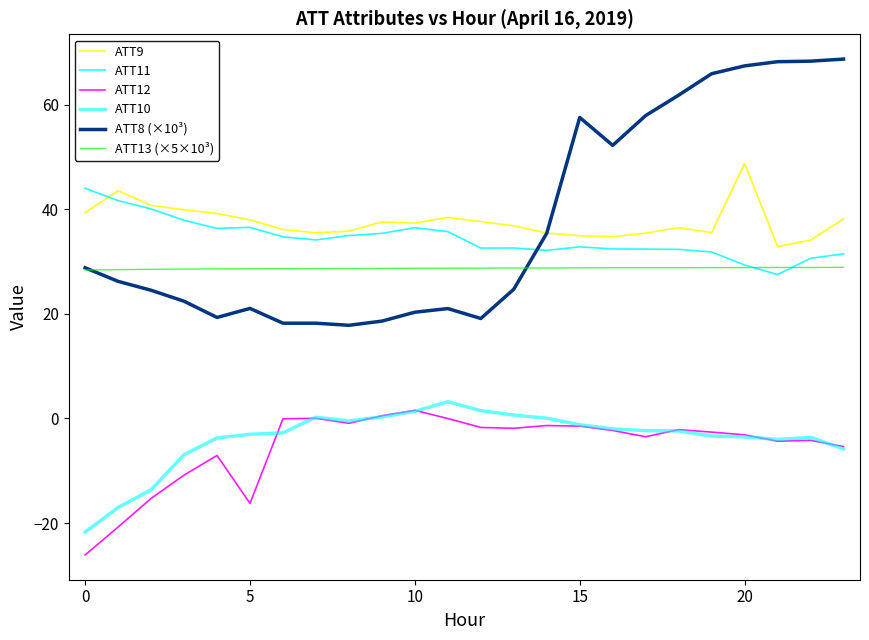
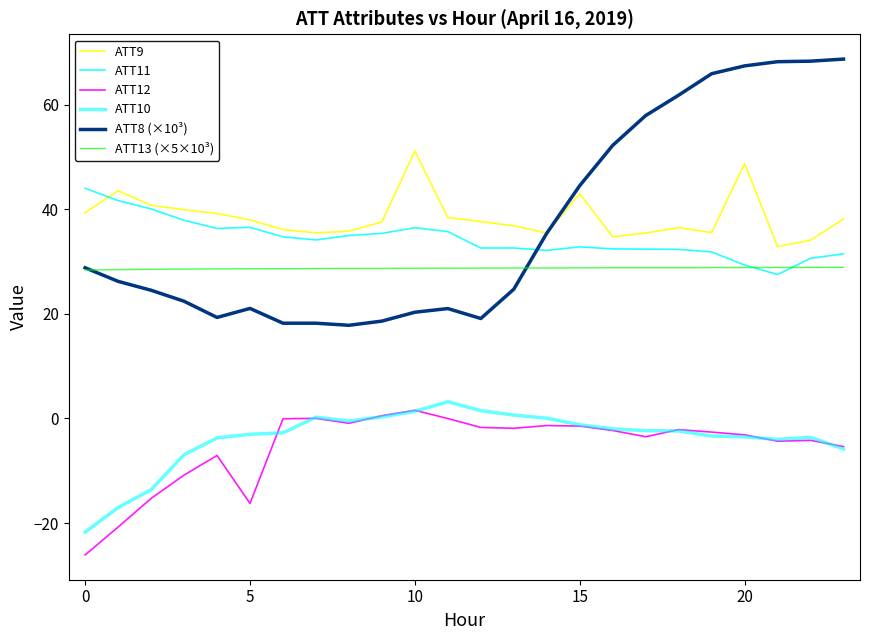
  {
    "ATT9": {
      "0": 39,
      "5": 38,
-     "10": 37,
-     "15": 35,
+     "10": 51,
+     "15": 43,
      "20": 49
    },
    "ATT12": {
      "0": -26,
      "5": -16
    },
    "ATT8 (×10³)": {
      "5": 21,
      "10": 20,
-     "15": 58,
+     "15": 45,
      "20": 67
    },
    "ATT13 (×5×10³)": {
      "5": 29,
      "10": 29,
      "15": 29,
      "20": 29
    }
  }
